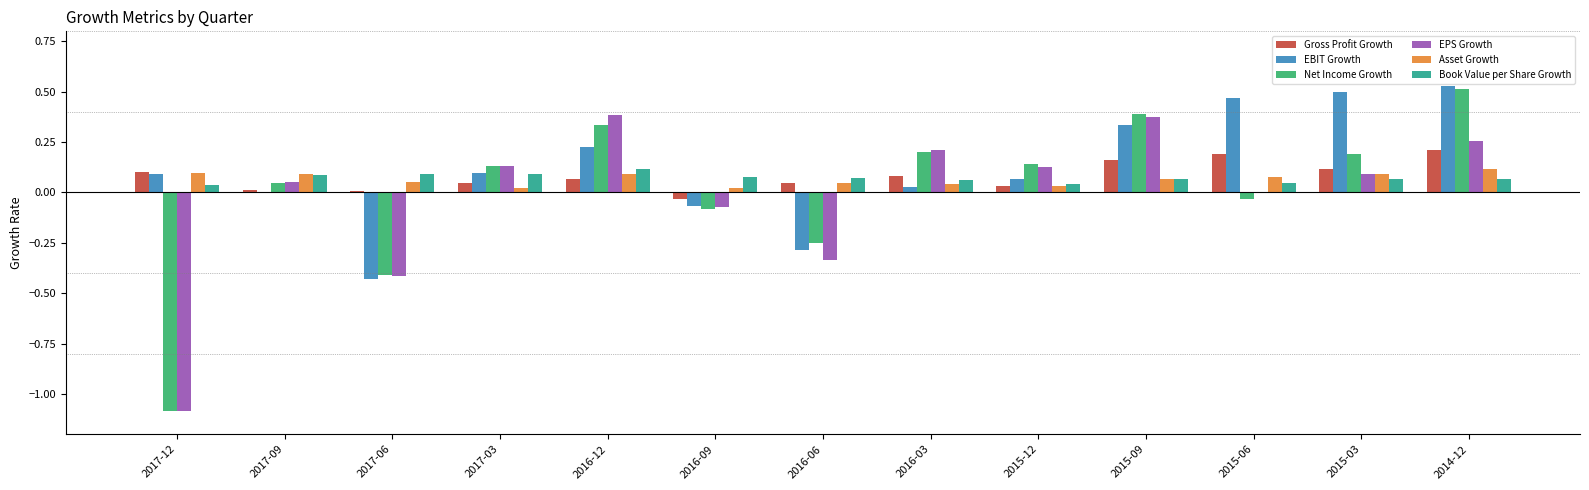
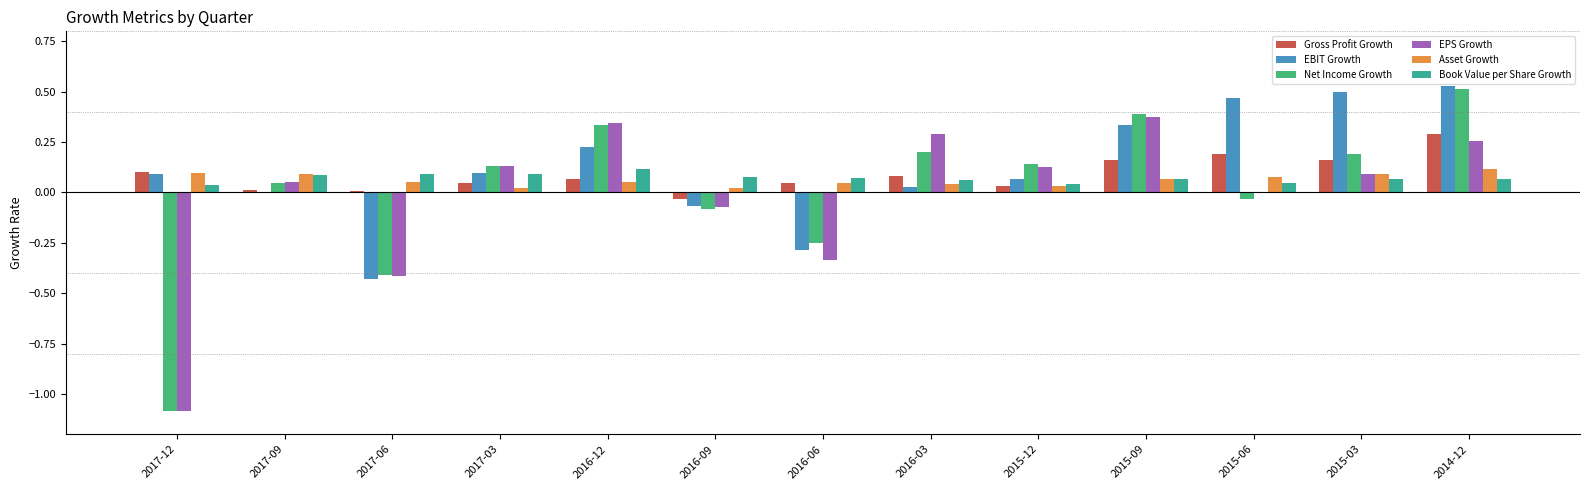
  {
    "Gross Profit Growth": {
      "2017-12": 0.10,
      "2017-03": 0.04,
      "2016-12": 0.07,
      "2016-09": -0.03,
      "2016-06": 0.05,
      "2016-03": 0.08,
      "2015-12": 0.03,
      "2015-09": 0.16,
      "2015-06": 0.19,
-     "2015-03": 0.12,
-     "2014-12": 0.21
+     "2015-03": 0.16,
+     "2014-12": 0.29
    },
    "EBIT Growth": {
      "2017-12": 0.09,
      "2017-09": 0.00,
      "2017-06": -0.43,
      "2017-03": 0.10,
      "2016-12": 0.23,
      "2016-09": -0.07,
      "2016-06": -0.29,
      "2016-03": 0.03,
      "2015-12": 0.07,
      "2015-09": 0.33,
      "2015-06": 0.47,
      "2015-03": 0.50,
      "2014-12": 0.53
    },
    "EPS Growth": {
      "2017-12": -1.08,
      "2017-09": 0.05,
      "2017-06": -0.42,
      "2017-03": 0.13,
-     "2016-12": 0.38,
+     "2016-12": 0.34,
      "2016-09": -0.07,
      "2016-06": -0.33,
-     "2016-03": 0.21,
+     "2016-03": 0.29,
      "2015-12": 0.13,
      "2015-09": 0.37,
      "2015-06": 0.00,
      "2015-03": 0.09,
      "2014-12": 0.26
    },
    "Asset Growth": {
      "2017-12": 0.10,
      "2017-09": 0.09,
      "2017-06": 0.05,
      "2017-03": 0.02,
-     "2016-12": 0.09,
+     "2016-12": 0.05,
      "2016-09": 0.02,
      "2016-06": 0.05,
      "2016-03": 0.04,
      "2015-12": 0.03,
      "2015-09": 0.07,
      "2015-06": 0.08,
      "2015-03": 0.09,
      "2014-12": 0.12
    }
  }
